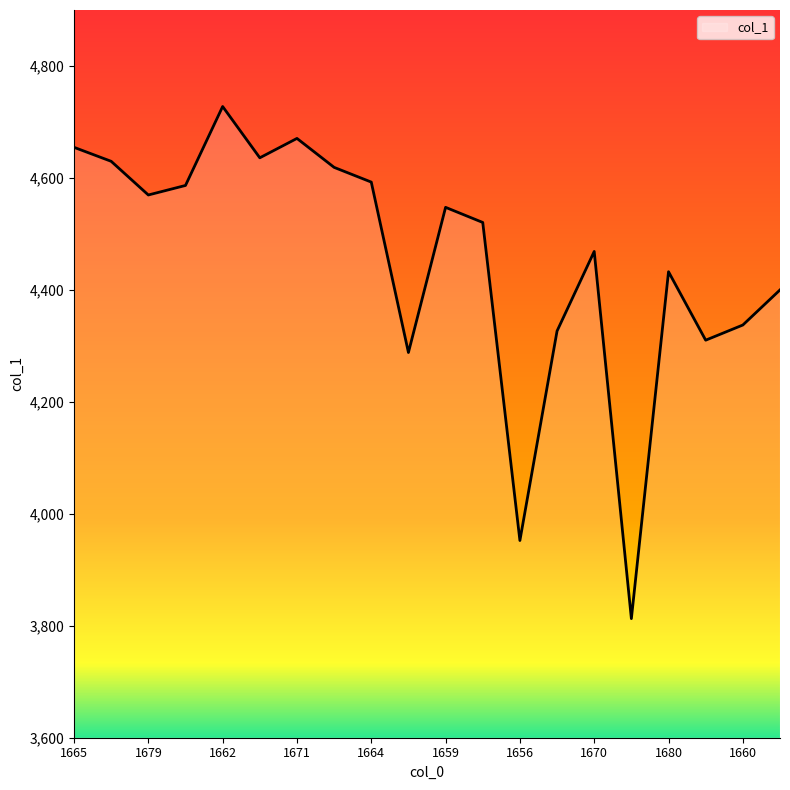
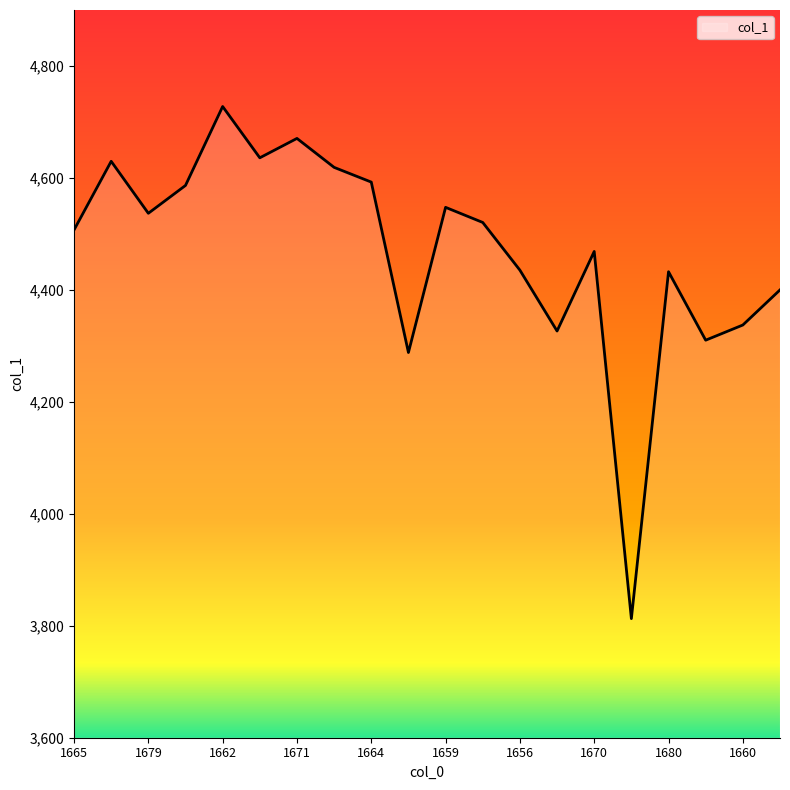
  {
-   "1665": "4,650",
-   "1679": "4,570",
+   "1665": "4,510",
+   "1679": "4,540",
    "1662": "4,730",
    "1671": "4,670",
    "1664": "4,590",
    "1659": "4,550",
-   "1656": "3,950",
+   "1656": "4,440",
    "1670": "4,470",
    "1680": "4,430",
    "1660": "4,340"
  }
